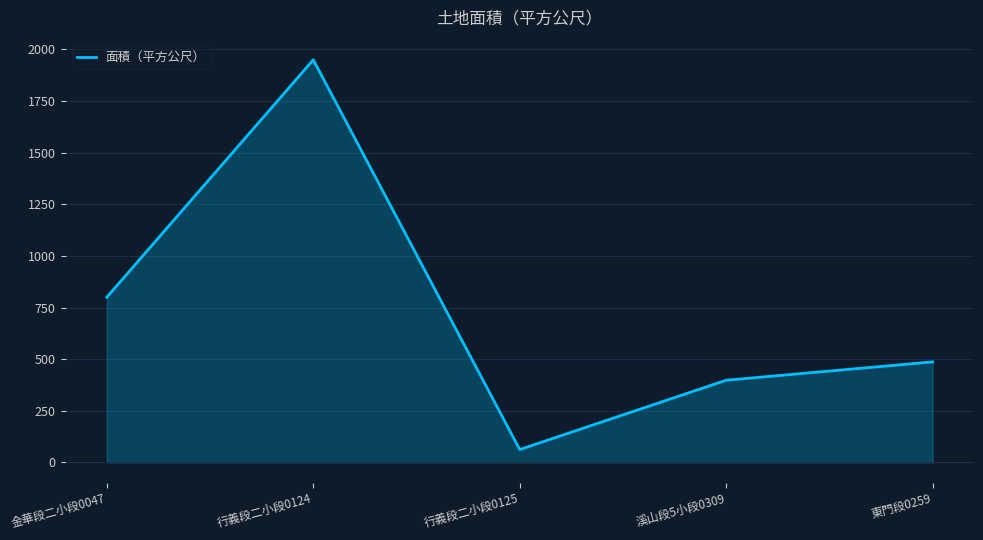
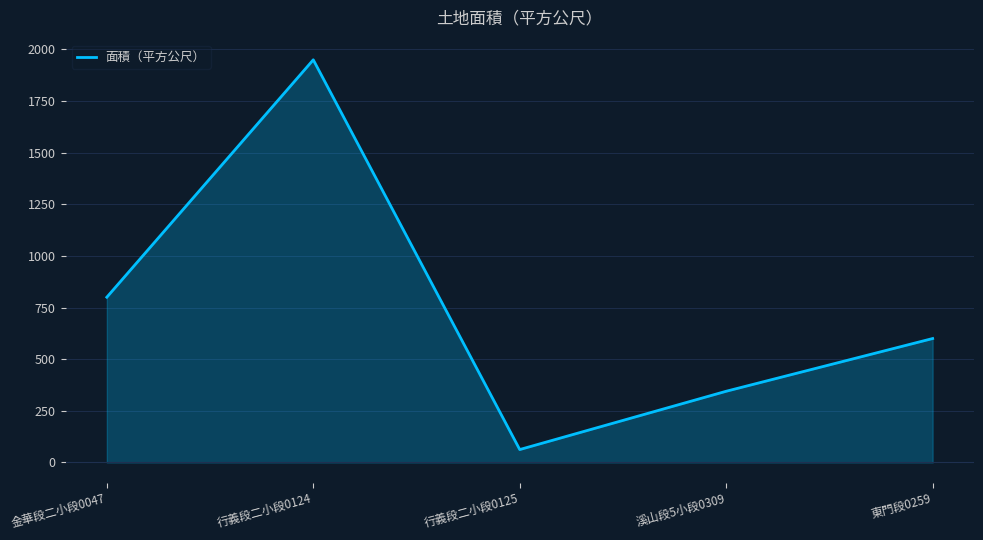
  {
    "金華段二小段0047": 800,
    "行義段二小段0124": 1950,
    "行義段二小段0125": 60,
-   "溪山段5小段0309": 400,
-   "東門段0259": 490
+   "溪山段5小段0309": 340,
+   "東門段0259": 600
  }
